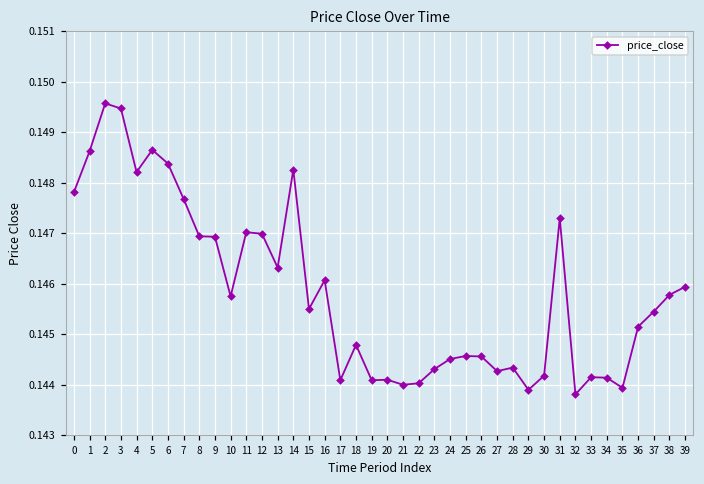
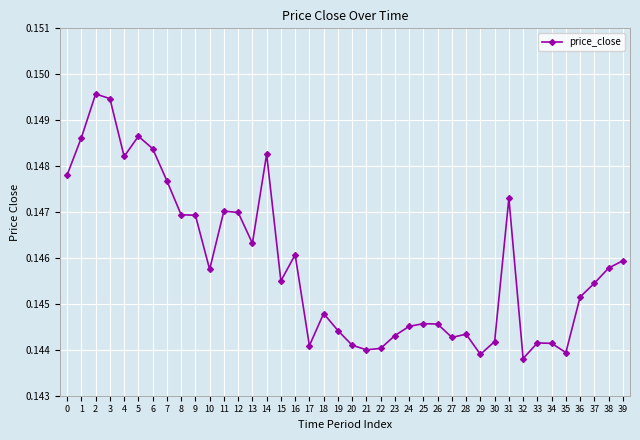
  {
    "0": 0.1478,
    "1": 0.1486,
    "2": 0.1496,
    "3": 0.1495,
    "4": 0.1482,
    "5": 0.1487,
    "6": 0.1484,
    "7": 0.1477,
    "8": 0.1469,
    "9": 0.1469,
    "10": 0.1458,
    "11": 0.1470,
    "12": 0.1470,
    "13": 0.1463,
    "14": 0.1483,
    "15": 0.1455,
    "16": 0.1461,
    "17": 0.1441,
    "18": 0.1448,
-   "19": 0.1441,
+   "19": 0.1444,
    "20": 0.1441,
    "21": 0.1440,
    "22": 0.1440,
    "23": 0.1443,
    "24": 0.1445,
    "25": 0.1446,
    "26": 0.1446,
    "27": 0.1443,
    "28": 0.1443,
    "29": 0.1439,
    "30": 0.1442,
    "31": 0.1473,
    "32": 0.1438,
    "33": 0.1442,
    "34": 0.1441,
    "35": 0.1439,
    "36": 0.1452,
    "37": 0.1455,
    "38": 0.1458,
    "39": 0.1459
  }
